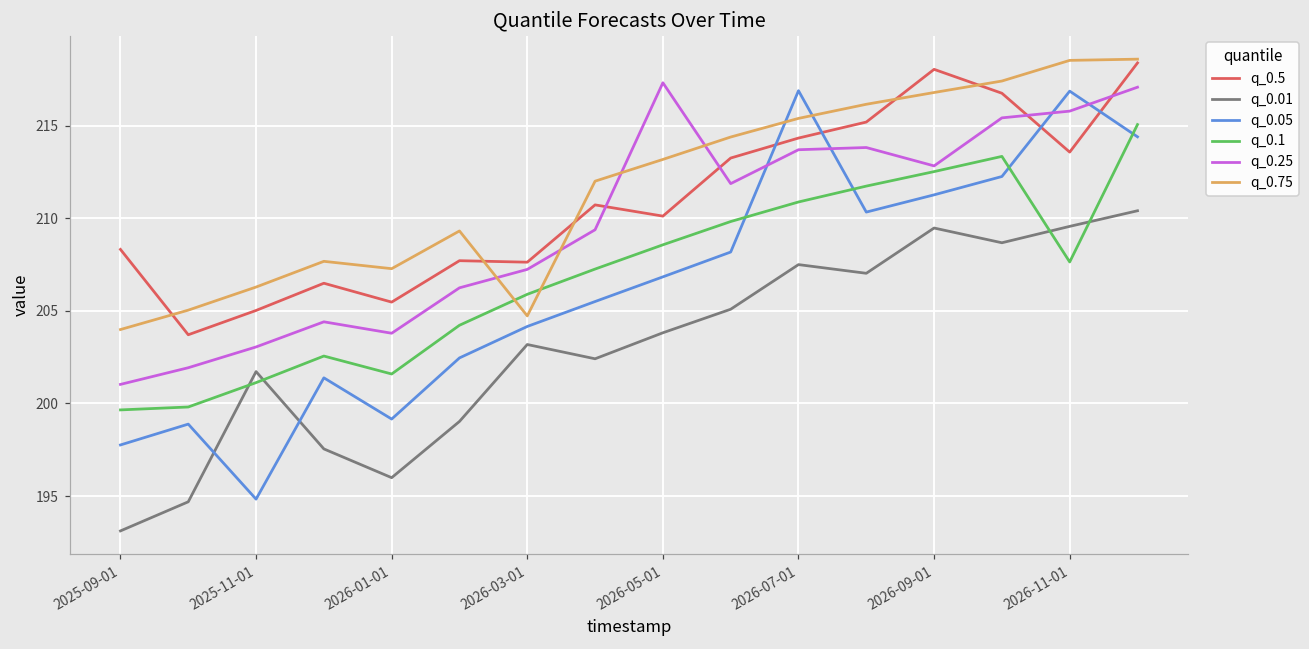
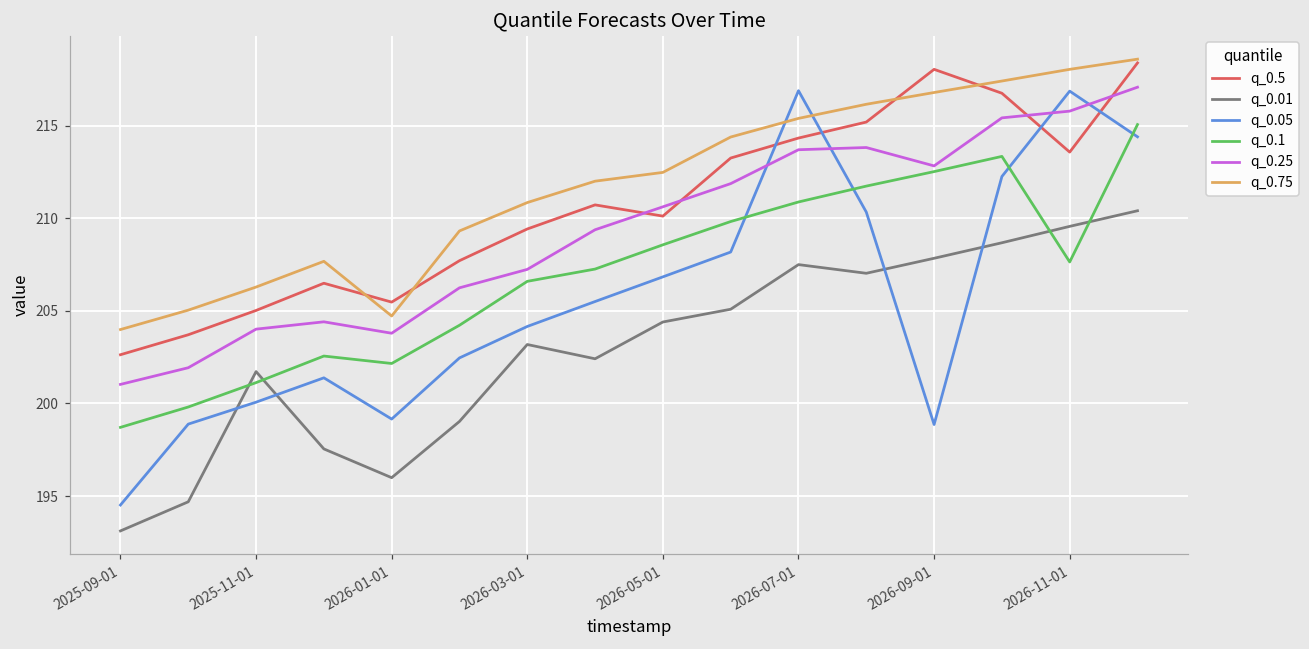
  {
    "q_0.5": {
-     "2025-09-01": 208.3,
+     "2025-09-01": 202.6,
      "2025-11-01": 205.0,
      "2026-01-01": 205.5,
-     "2026-03-01": 207.6,
+     "2026-03-01": 209.4,
      "2026-05-01": 210.1,
      "2026-07-01": 214.3,
      "2026-09-01": 218.0,
      "2026-11-01": 213.6
    },
    "q_0.01": {
      "2025-09-01": 193.1,
      "2025-11-01": 201.7,
      "2026-01-01": 196.0,
      "2026-03-01": 203.2,
-     "2026-05-01": 203.8,
+     "2026-05-01": 204.4,
      "2026-07-01": 207.5,
-     "2026-09-01": 209.5,
+     "2026-09-01": 207.8,
      "2026-11-01": 209.6
    },
    "q_0.05": {
-     "2025-09-01": 197.8,
-     "2025-11-01": 194.8,
+     "2025-09-01": 194.5,
+     "2025-11-01": 200.1,
      "2026-01-01": 199.2,
      "2026-03-01": 204.2,
      "2026-05-01": 206.8,
      "2026-07-01": 216.9,
-     "2026-09-01": 211.3,
+     "2026-09-01": 198.9,
      "2026-11-01": 216.9
    },
    "q_0.1": {
-     "2025-09-01": 199.6,
+     "2025-09-01": 198.7,
      "2025-11-01": 201.1,
-     "2026-01-01": 201.6,
-     "2026-03-01": 205.9,
+     "2026-01-01": 202.2,
+     "2026-03-01": 206.6,
      "2026-05-01": 208.6,
      "2026-07-01": 210.9,
      "2026-09-01": 212.5,
      "2026-11-01": 207.6
    },
    "q_0.25": {
      "2025-09-01": 201.0,
-     "2025-11-01": 203.0,
+     "2025-11-01": 204.0,
      "2026-01-01": 203.8,
      "2026-03-01": 207.2,
-     "2026-05-01": 217.3,
+     "2026-05-01": 210.6,
      "2026-07-01": 213.7,
      "2026-09-01": 212.8,
      "2026-11-01": 215.8
    },
    "q_0.75": {
      "2025-09-01": 204.0,
      "2025-11-01": 206.3,
-     "2026-01-01": 207.3,
-     "2026-03-01": 204.7,
-     "2026-05-01": 213.2,
+     "2026-01-01": 204.7,
+     "2026-03-01": 210.8,
+     "2026-05-01": 212.5,
      "2026-07-01": 215.4,
      "2026-09-01": 216.8,
-     "2026-11-01": 218.5
+     "2026-11-01": 218.0
    }
  }
